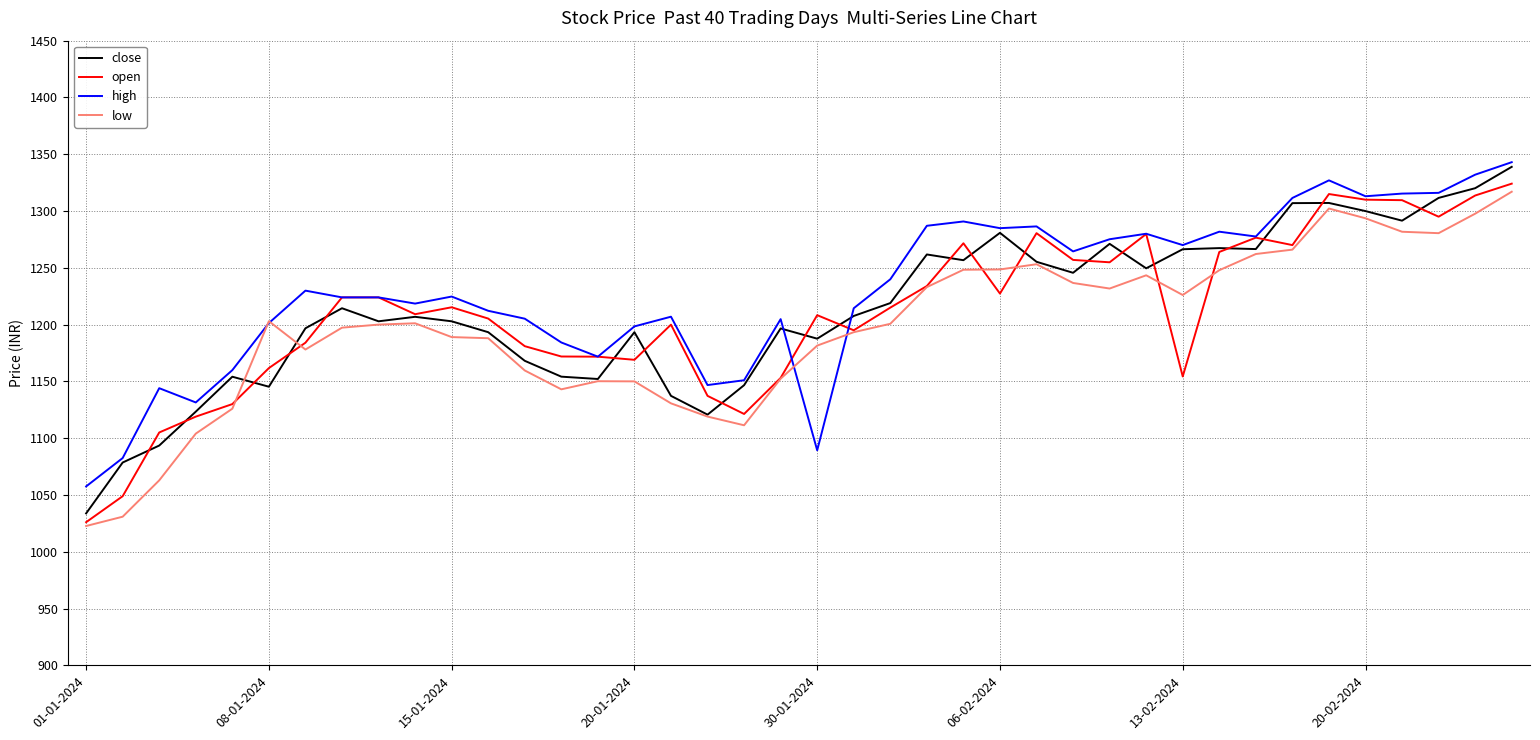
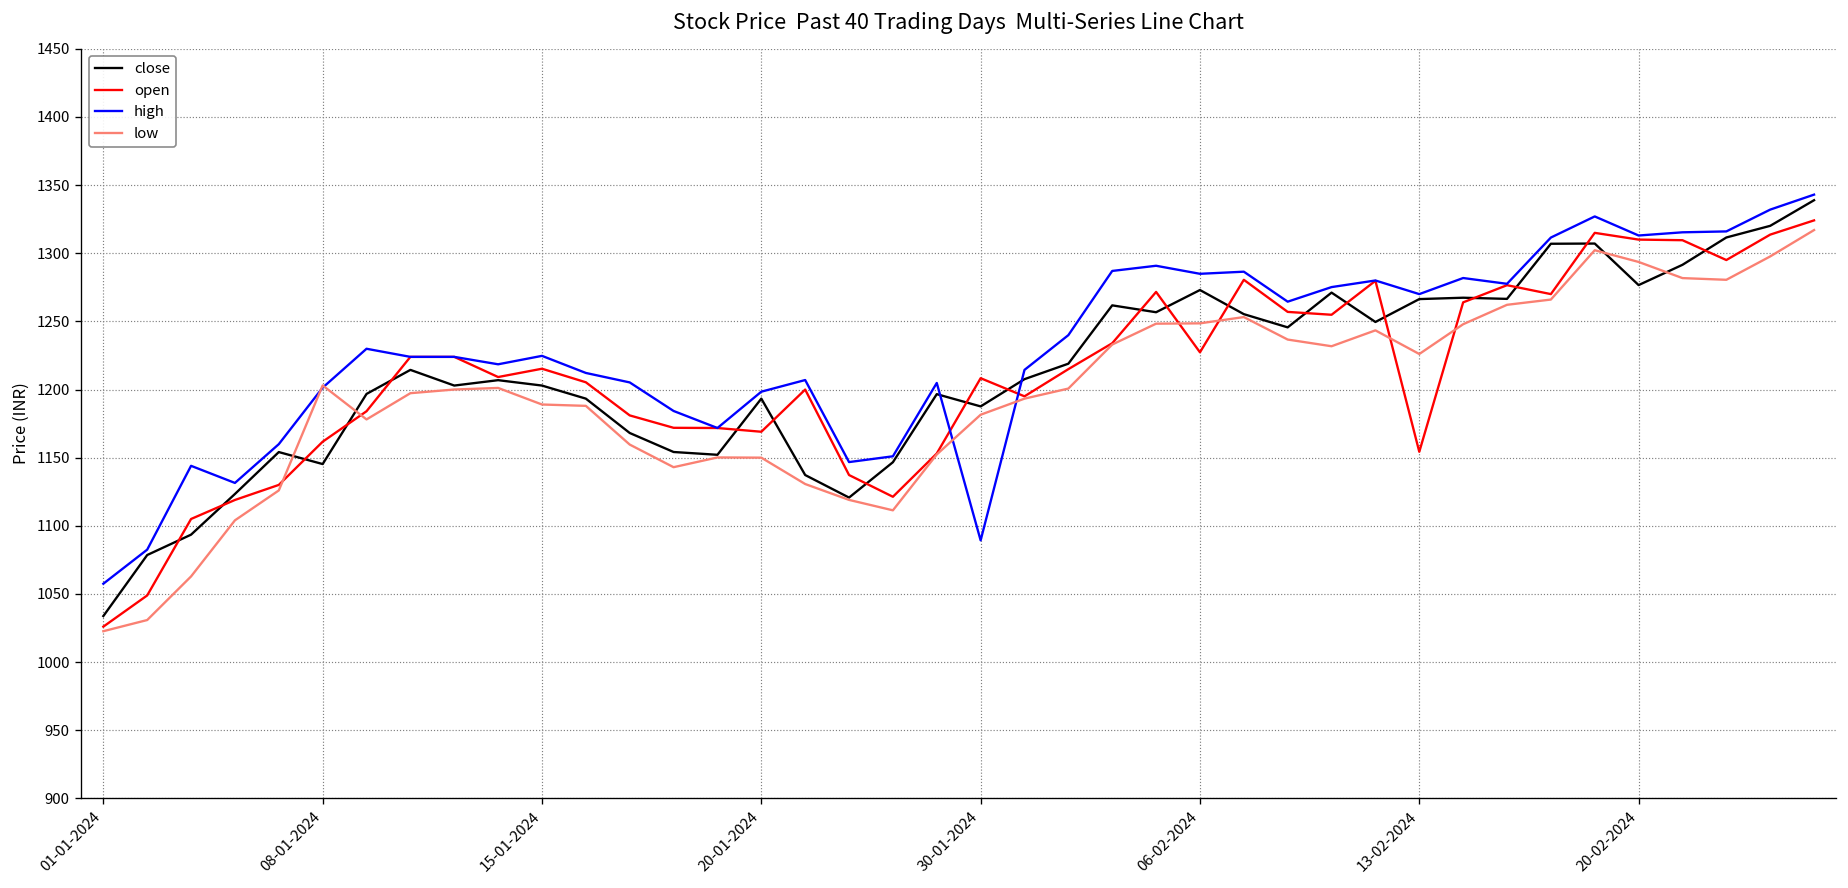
  {
    "close": {
      "01-01-2024": 1034,
      "08-01-2024": 1145,
      "15-01-2024": 1203,
      "20-01-2024": 1193,
      "30-01-2024": 1188,
-     "06-02-2024": 1281,
+     "06-02-2024": 1273,
      "13-02-2024": 1266,
-     "20-02-2024": 1300
+     "20-02-2024": 1277
    },
    "open": {
      "01-01-2024": 1026,
      "08-01-2024": 1162,
      "15-01-2024": 1215,
      "20-01-2024": 1169,
      "30-01-2024": 1208,
      "06-02-2024": 1227,
      "13-02-2024": 1154,
      "20-02-2024": 1310
    },
    "high": {
      "01-01-2024": 1058,
      "15-01-2024": 1225,
      "20-01-2024": 1198,
      "30-01-2024": 1089,
      "06-02-2024": 1285,
      "13-02-2024": 1270,
      "20-02-2024": 1313
    },
    "low": {
      "01-01-2024": 1023,
      "15-01-2024": 1189,
      "20-01-2024": 1150,
      "30-01-2024": 1182,
      "06-02-2024": 1249,
      "13-02-2024": 1226,
      "20-02-2024": 1294
    }
  }
